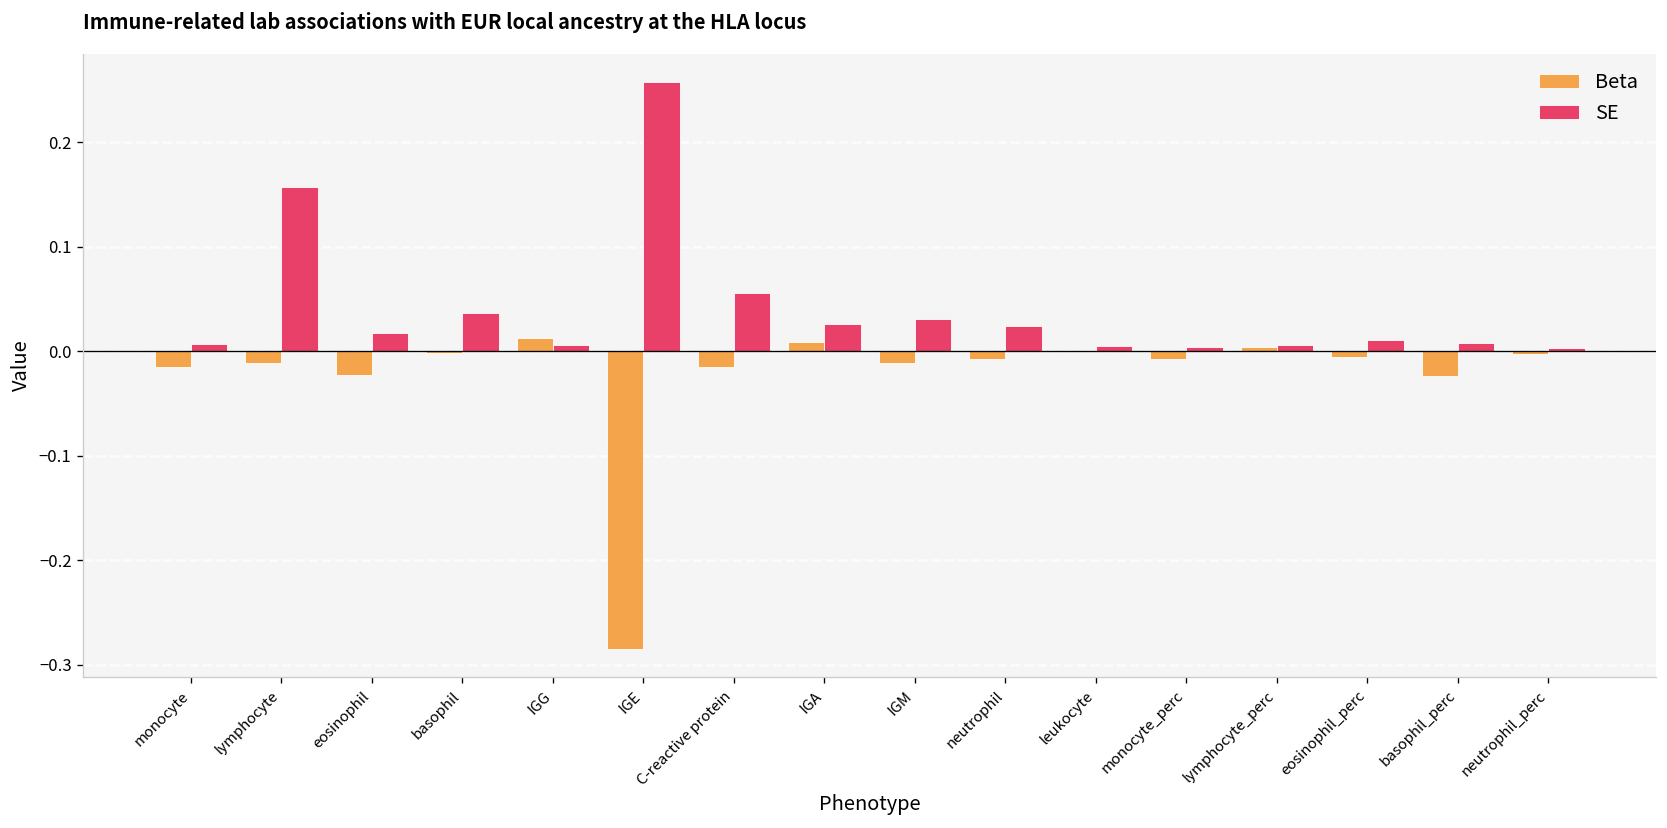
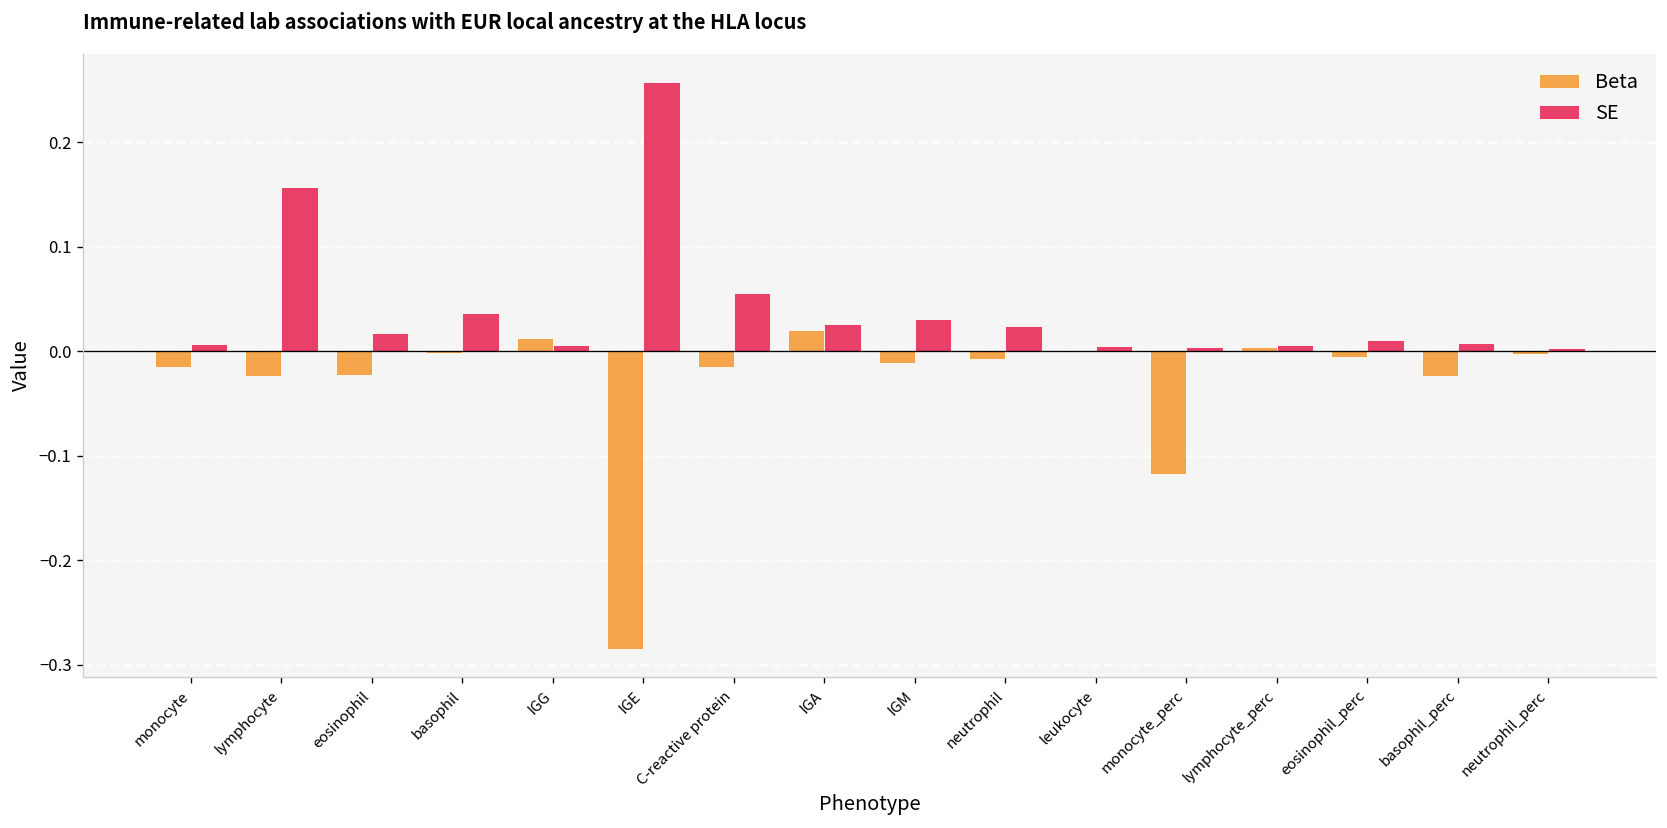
  {
    "Beta": {
      "monocyte": -0.02,
-     "lymphocyte": -0.01,
+     "lymphocyte": -0.02,
      "eosinophil": -0.02,
      "IGG": 0.01,
      "IGE": -0.28,
      "C-reactive protein": -0.02,
-     "IGA": 0.01,
+     "IGA": 0.02,
      "IGM": -0.01,
      "neutrophil": -0.01,
-     "monocyte_perc": -0.01,
+     "monocyte_perc": -0.12,
      "lymphocyte_perc": 0.00,
      "eosinophil_perc": -0.01,
      "basophil_perc": -0.02
    },
    "SE": {
      "monocyte": 0.01,
      "lymphocyte": 0.16,
      "eosinophil": 0.02,
      "basophil": 0.04,
      "IGG": 0.01,
      "IGE": 0.26,
      "C-reactive protein": 0.06,
      "IGA": 0.03,
      "IGM": 0.03,
      "neutrophil": 0.02,
      "leukocyte": 0.01,
      "monocyte_perc": 0.00,
      "lymphocyte_perc": 0.01,
      "eosinophil_perc": 0.01,
      "basophil_perc": 0.01,
      "neutrophil_perc": 0.00
    }
  }
